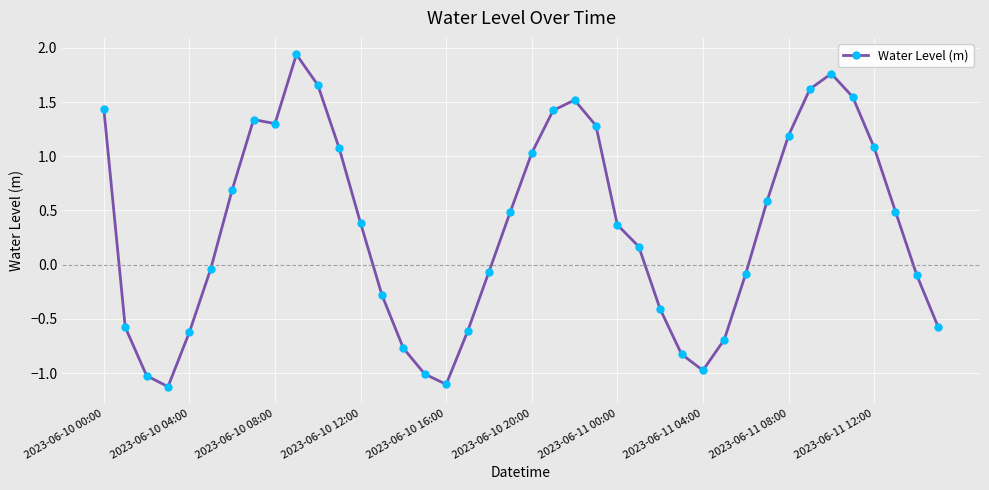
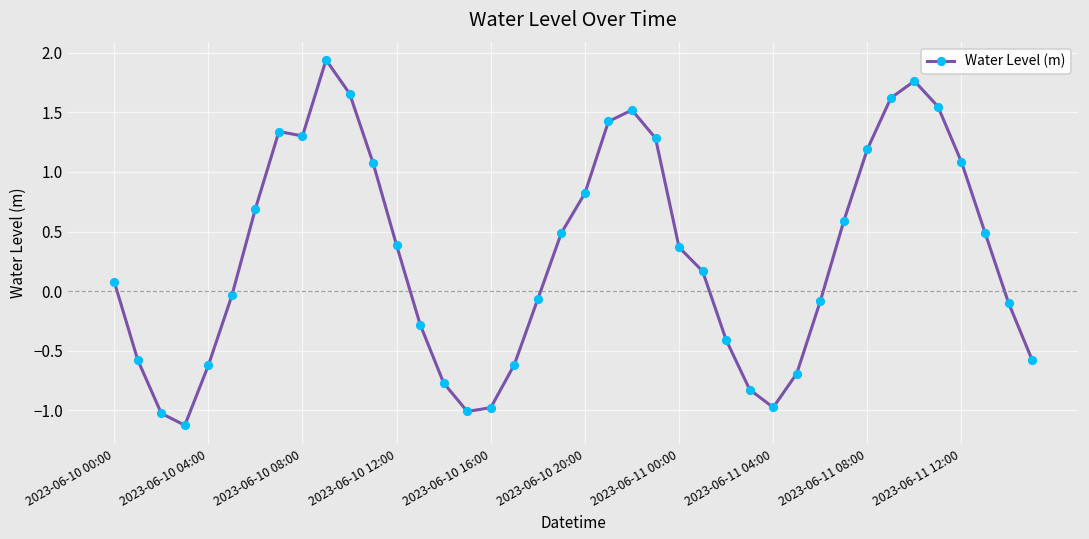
  {
-   "2023-06-10 00:00": 1.44,
+   "2023-06-10 00:00": 0.08,
    "2023-06-10 04:00": -0.62,
    "2023-06-10 08:00": 1.30,
    "2023-06-10 12:00": 0.38,
-   "2023-06-10 16:00": -1.10,
-   "2023-06-10 20:00": 1.03,
+   "2023-06-10 16:00": -0.98,
+   "2023-06-10 20:00": 0.82,
    "2023-06-11 00:00": 0.37,
    "2023-06-11 04:00": -0.98,
    "2023-06-11 08:00": 1.19,
    "2023-06-11 12:00": 1.08
  }
